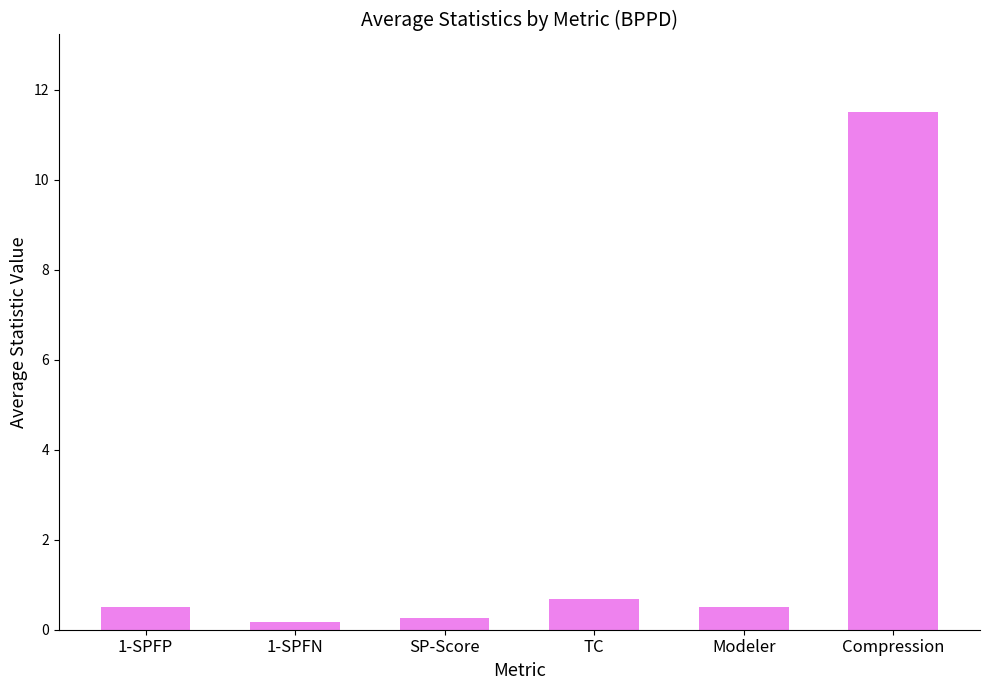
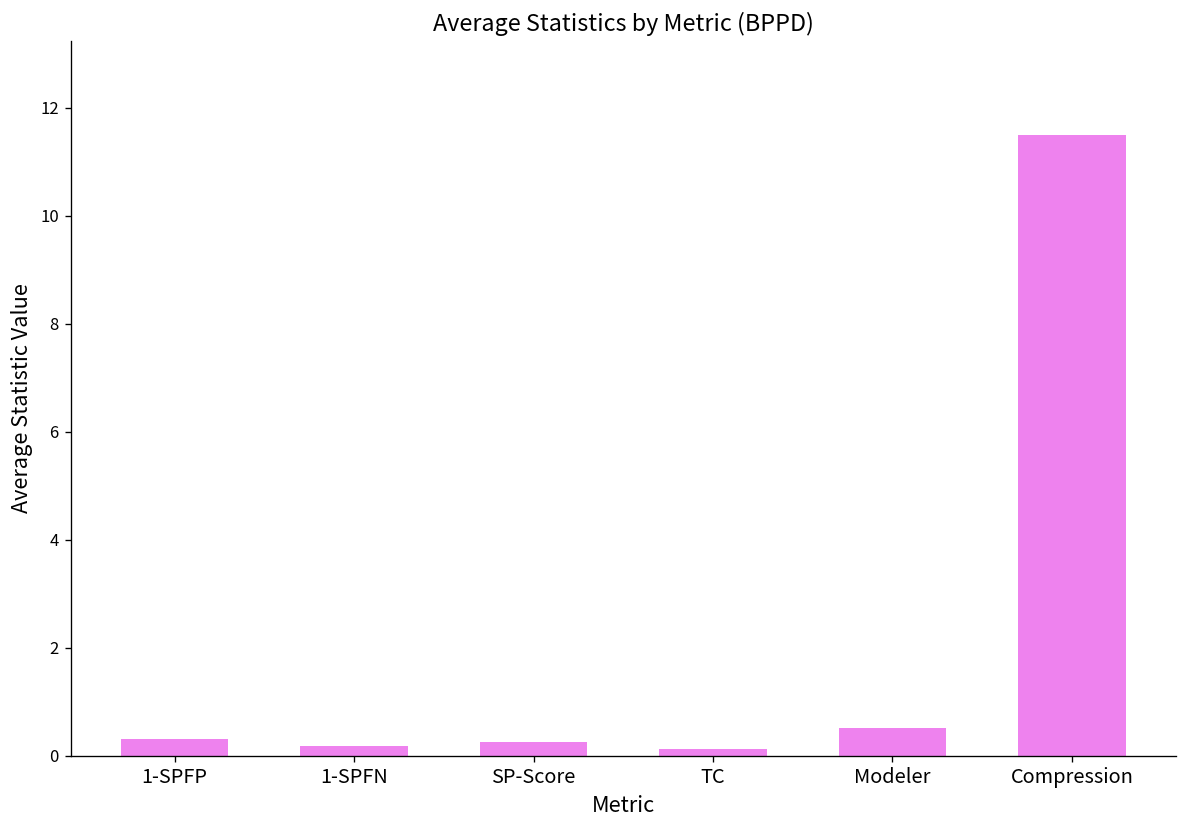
  {
-   "1-SPFP": 0.5,
+   "1-SPFP": 0.3,
    "1-SPFN": 0.2,
    "SP-Score": 0.3,
-   "TC": 0.7,
+   "TC": 0.1,
    "Modeler": 0.5,
    "Compression": 11.5
  }
